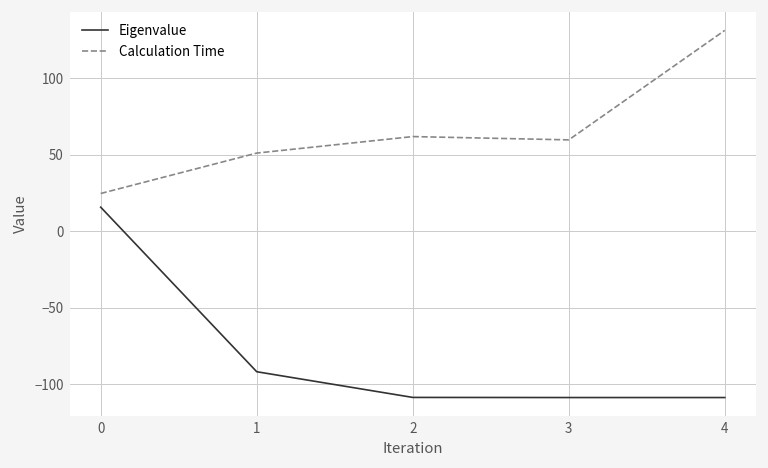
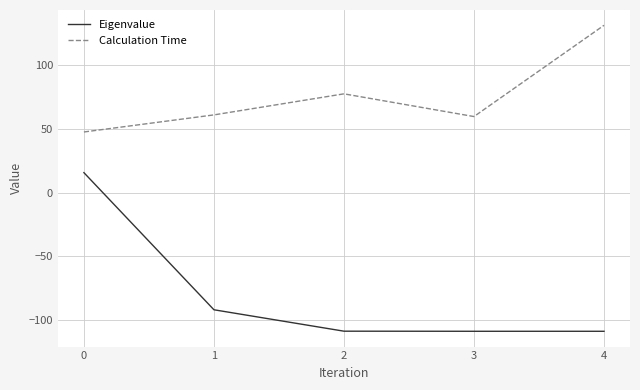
  {
    "Eigenvalue": {
      "0": 16,
      "1": -92,
      "2": -109,
      "3": -109,
      "4": -109
    },
    "Calculation Time": {
-     "0": 25,
-     "1": 51,
-     "2": 62,
+     "0": 48,
+     "1": 61,
+     "2": 77,
      "3": 60,
      "4": 131
    }
  }
